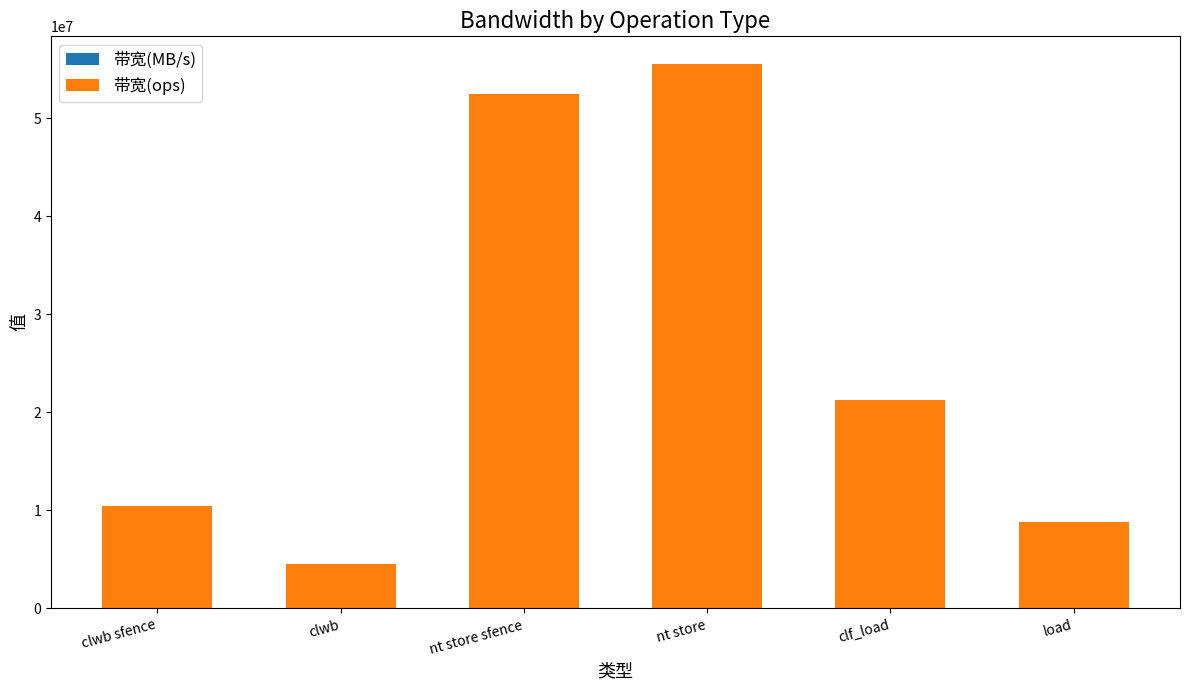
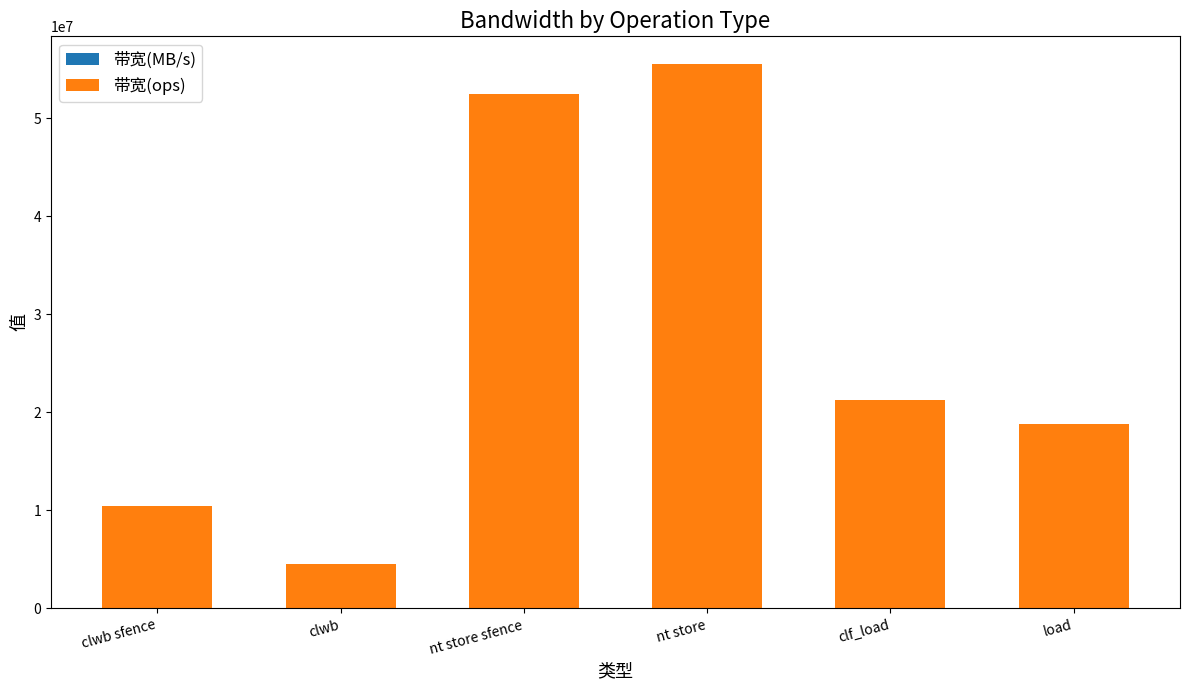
  {
    "带宽(ops)": {
      "clwb sfence": 10000000,
      "clwb": 5000000,
      "nt store sfence": 52000000,
      "nt store": 56000000,
      "clf_load": 21000000,
-     "load": 9000000
+     "load": 19000000
    }
  }
